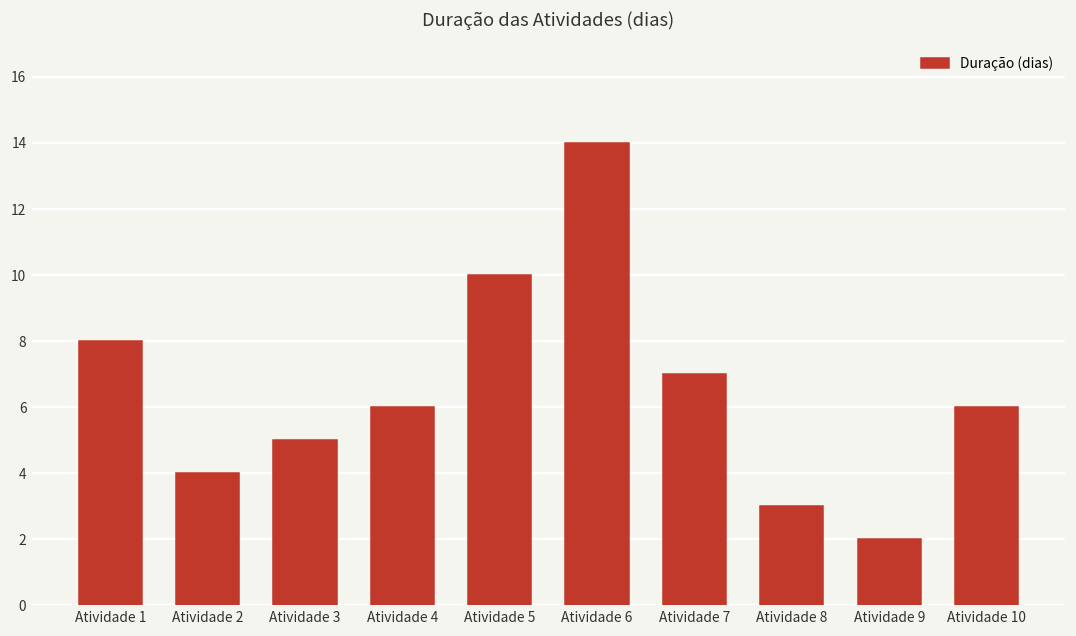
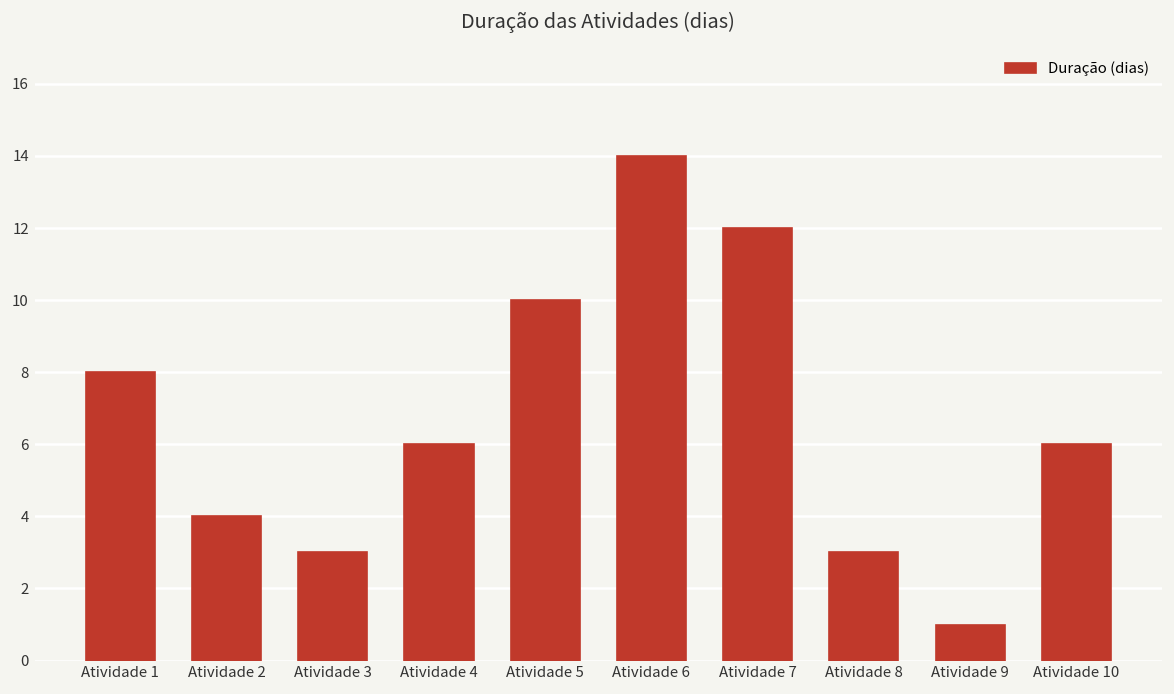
  {
    "Atividade 1": 8,
    "Atividade 2": 4,
-   "Atividade 3": 5,
+   "Atividade 3": 3,
    "Atividade 4": 6,
    "Atividade 5": 10,
    "Atividade 6": 14,
-   "Atividade 7": 7,
+   "Atividade 7": 12,
    "Atividade 8": 3,
-   "Atividade 9": 2,
+   "Atividade 9": 1,
    "Atividade 10": 6
  }
